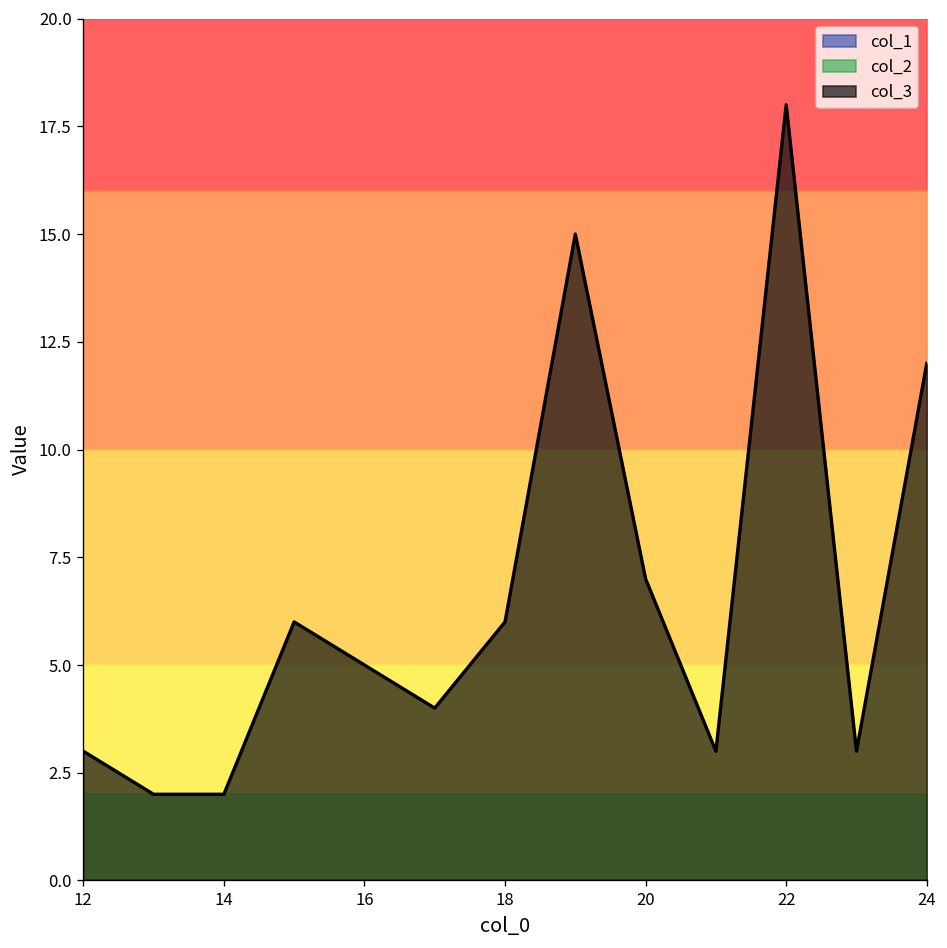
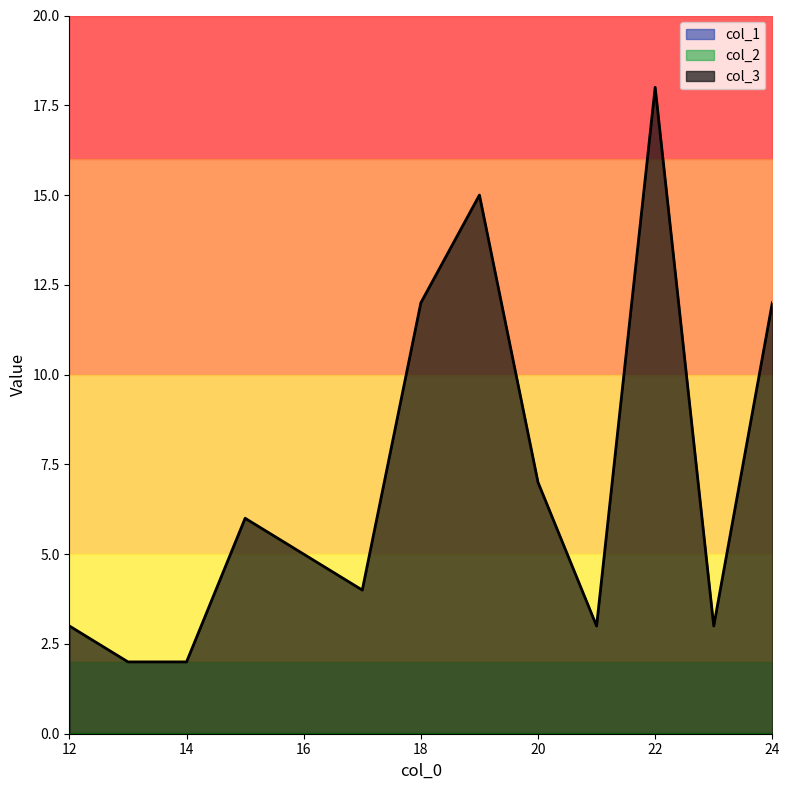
  {
    "col_2": {
      "12": 0,
      "14": 0,
      "16": 0,
      "18": 0,
      "20": 0,
      "22": 0,
      "24": 0
    },
    "col_3": {
      "12": 3,
-     "18": 6,
+     "18": 12,
      "20": 7,
      "22": 18,
      "24": 12
    }
  }
